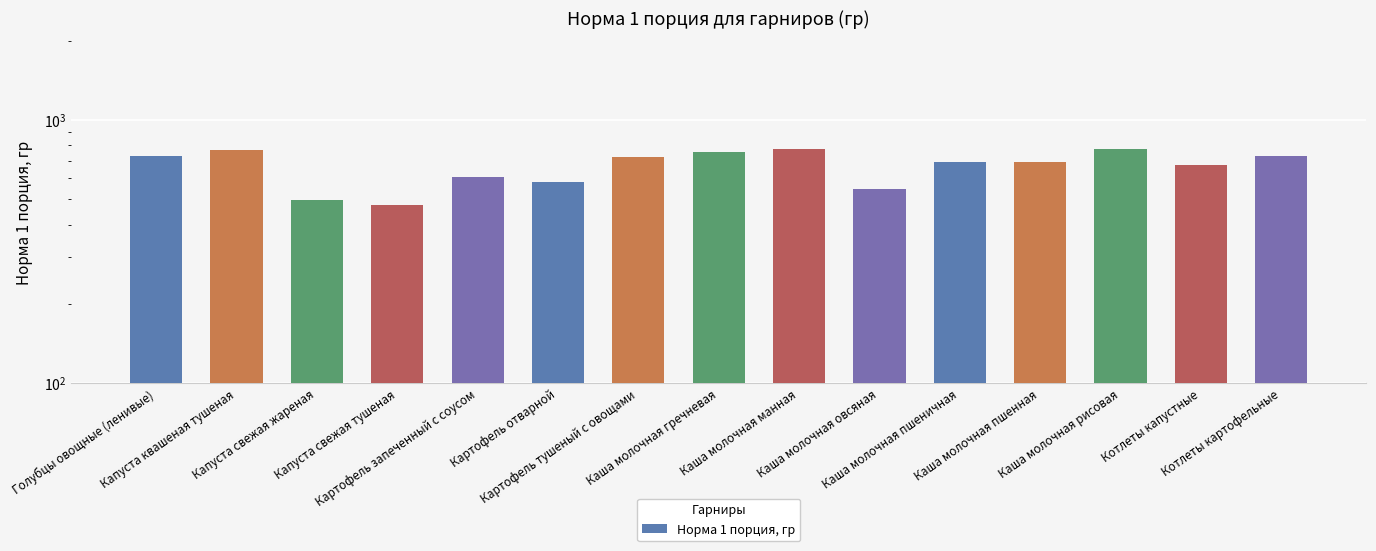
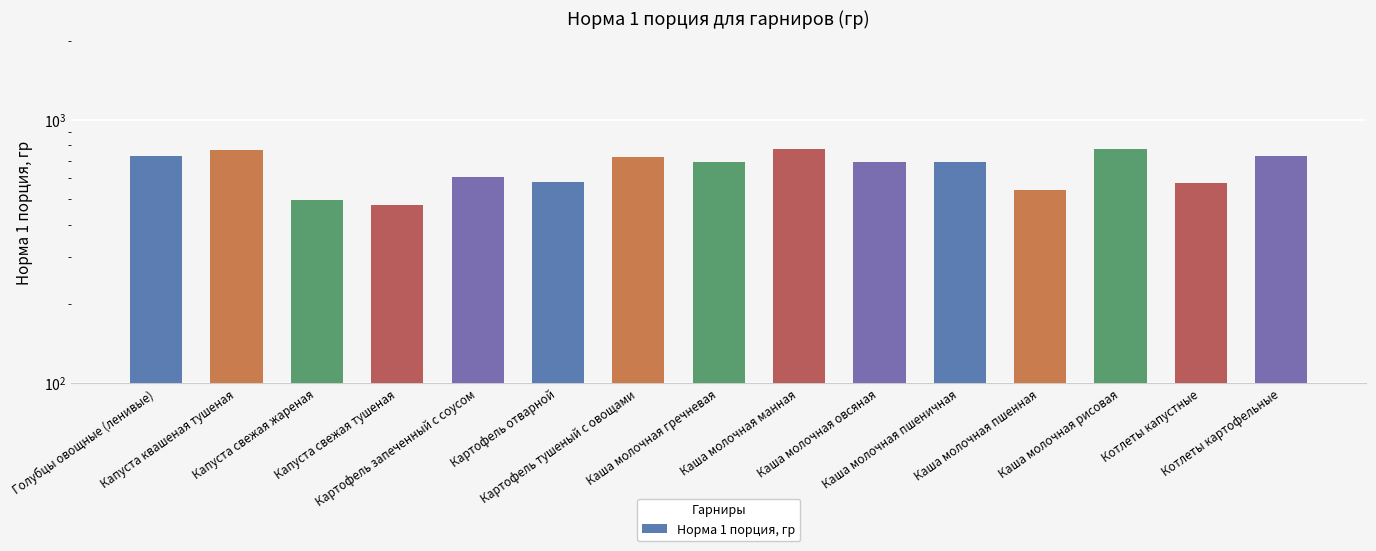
  {
    "Голубцы овощные (ленивые)": 730,
    "Капуста квашеная тушеная": 770,
    "Капуста свежая жареная": 500,
    "Капуста свежая тушеная": 480,
    "Картофель запеченный с соусом": 600,
    "Картофель отварной": 580,
    "Картофель тушеный с овощами": 720,
-   "Каша молочная гречневая": 750,
+   "Каша молочная гречневая": 690,
    "Каша молочная манная": 780,
-   "Каша молочная овсяная": 550,
+   "Каша молочная овсяная": 690,
    "Каша молочная пшеничная": 690,
-   "Каша молочная пшенная": 690,
+   "Каша молочная пшенная": 540,
    "Каша молочная рисовая": 780,
-   "Котлеты капустные": 670,
+   "Котлеты капустные": 580,
    "Котлеты картофельные": 730
  }
